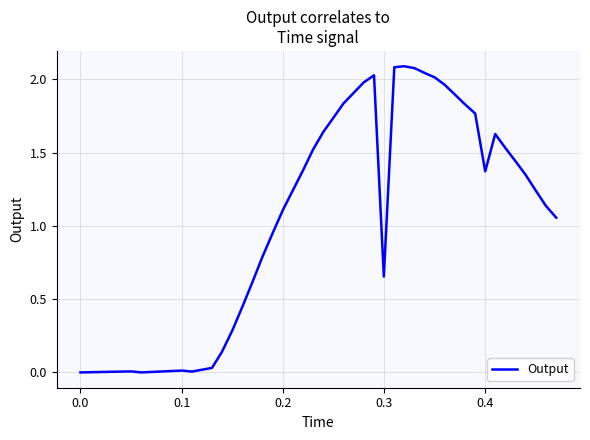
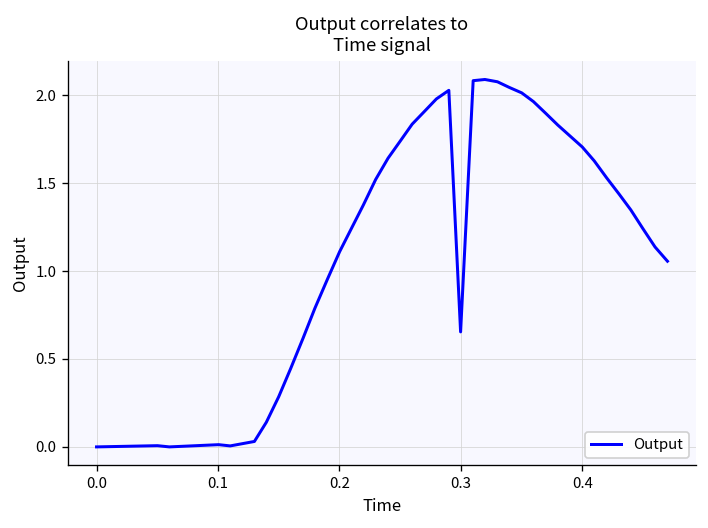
  {
    "0.0": 0.00,
    "0.3": 0.65,
-   "0.4": 1.37
+   "0.4": 1.71
  }
